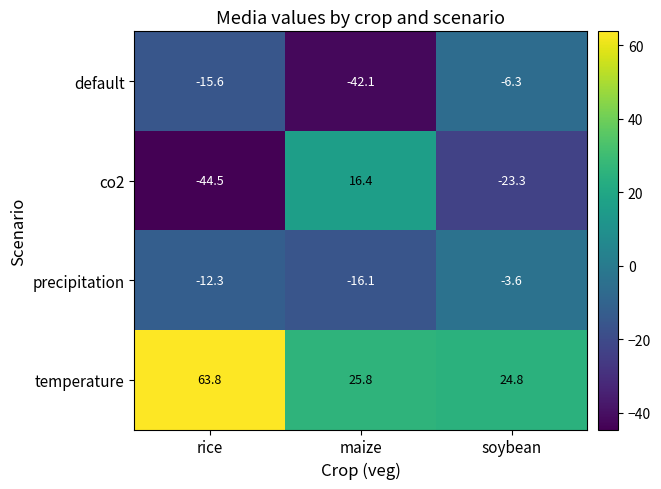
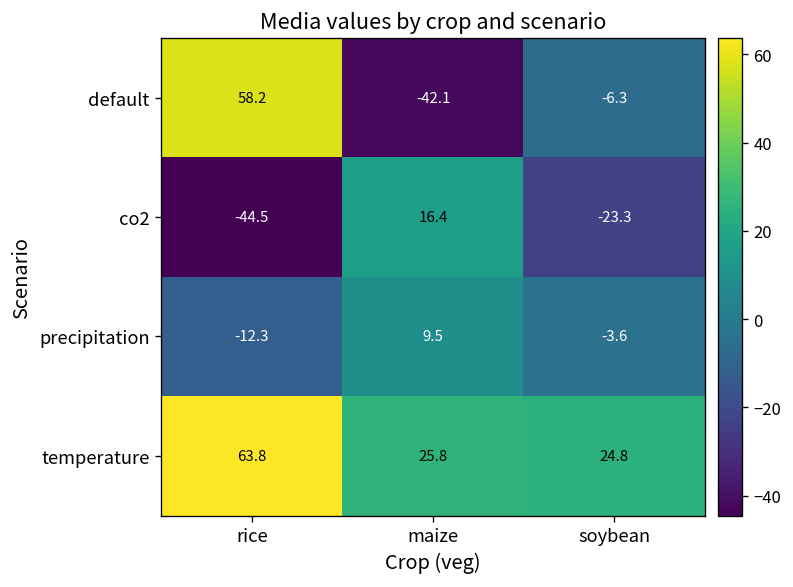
  {
    "default": {
-     "rice": -15.6,
+     "rice": 58.2,
      "maize": -42.1,
      "soybean": -6.3
    },
    "co2": {
      "rice": -44.5,
      "maize": 16.4,
      "soybean": -23.3
    },
    "precipitation": {
      "rice": -12.3,
-     "maize": -16.1,
+     "maize": 9.5,
      "soybean": -3.6
    },
    "temperature": {
      "rice": 63.8,
      "maize": 25.8,
      "soybean": 24.8
    }
  }
